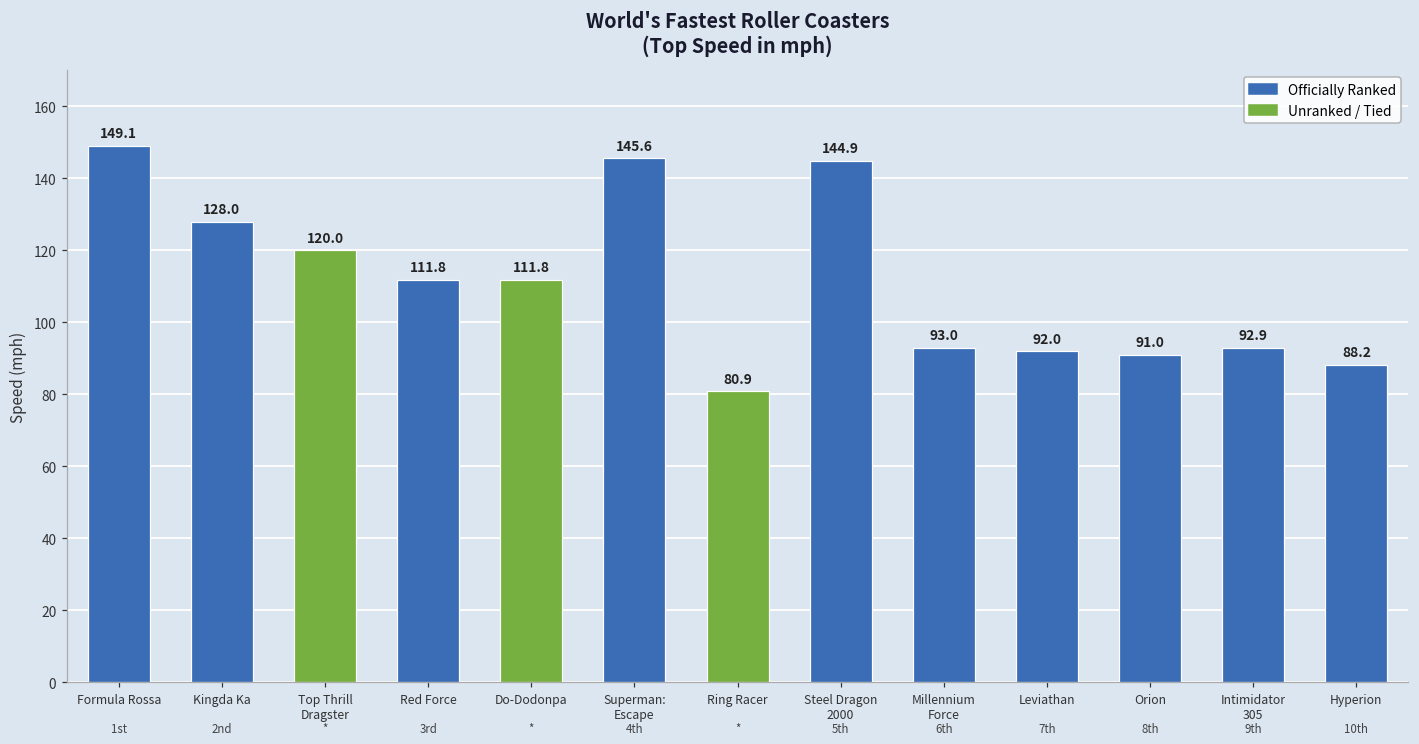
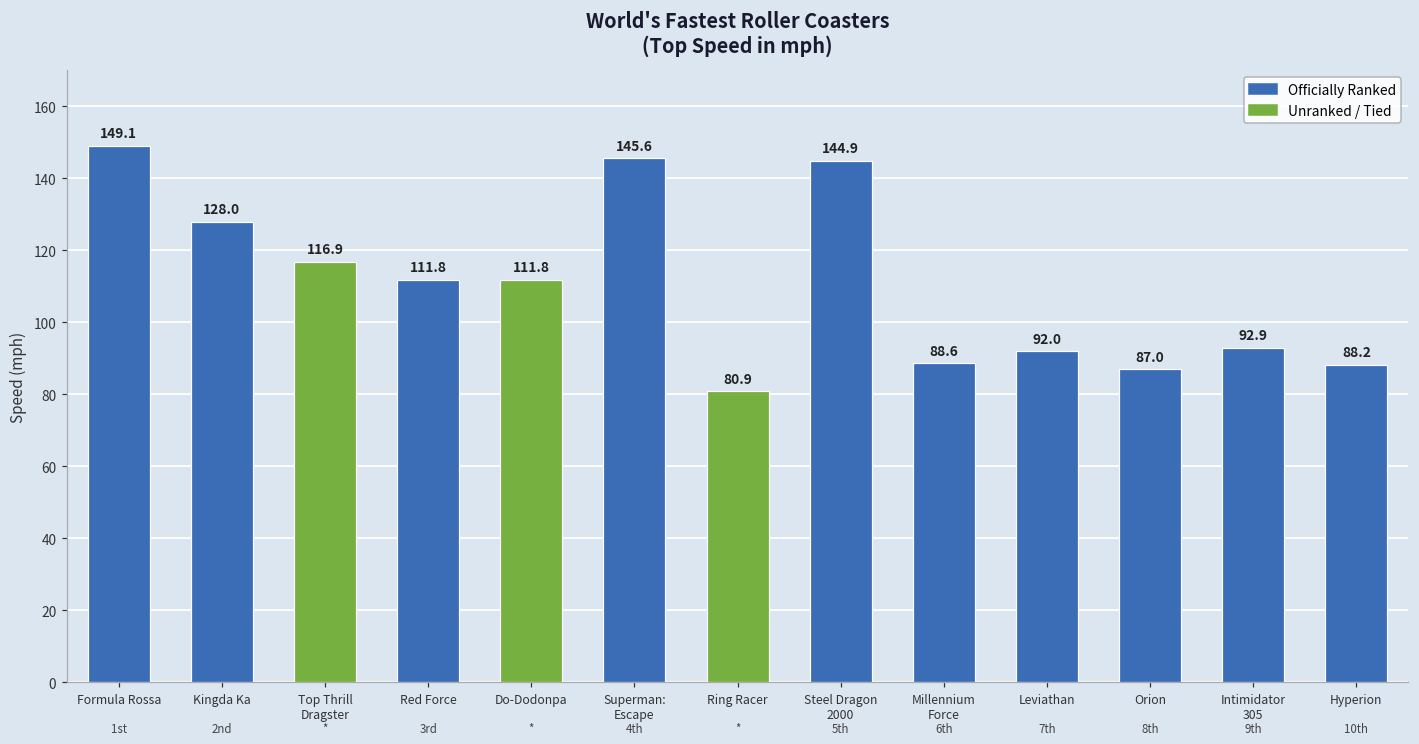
  {
    "Formula Rossa": 149.1,
    "Kingda Ka": 128.0,
-   "Top Thrill Dragster": 120.0,
+   "Top Thrill Dragster": 116.9,
    "Red Force": 111.8,
    "Do-Dodonpa": 111.8,
    "Superman: Escape": 145.6,
    "Ring Racer": 80.9,
    "Steel Dragon 2000": 144.9,
-   "Millennium Force": 93.0,
+   "Millennium Force": 88.6,
    "Leviathan": 92.0,
-   "Orion": 91.0,
+   "Orion": 87.0,
    "Intimidator 305": 92.9,
    "Hyperion": 88.2
  }
